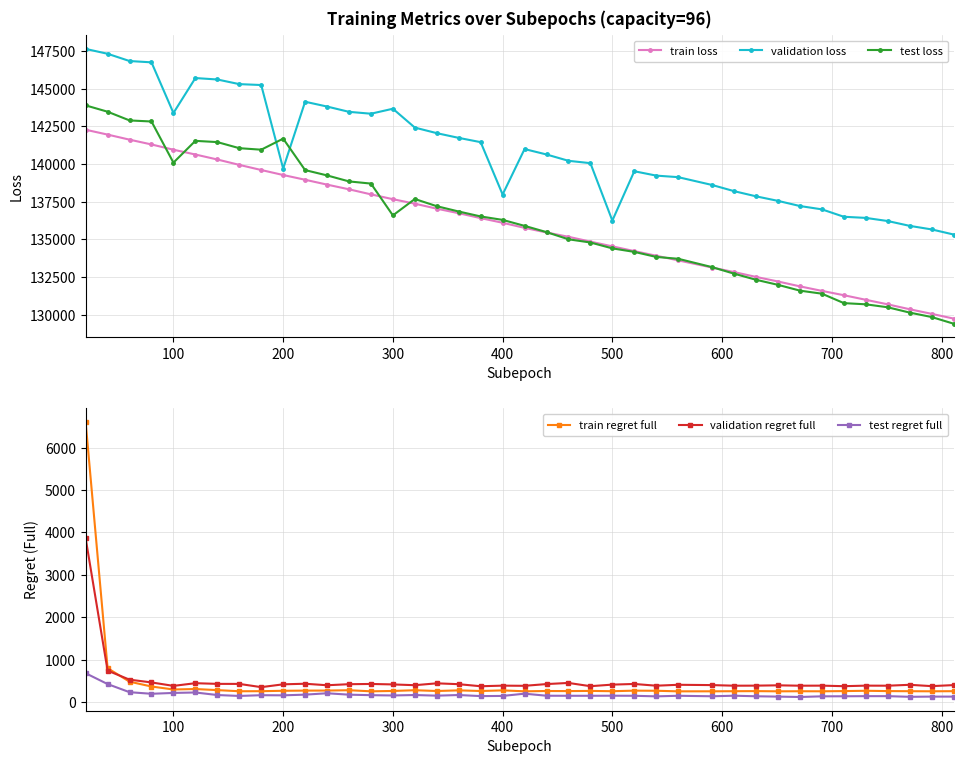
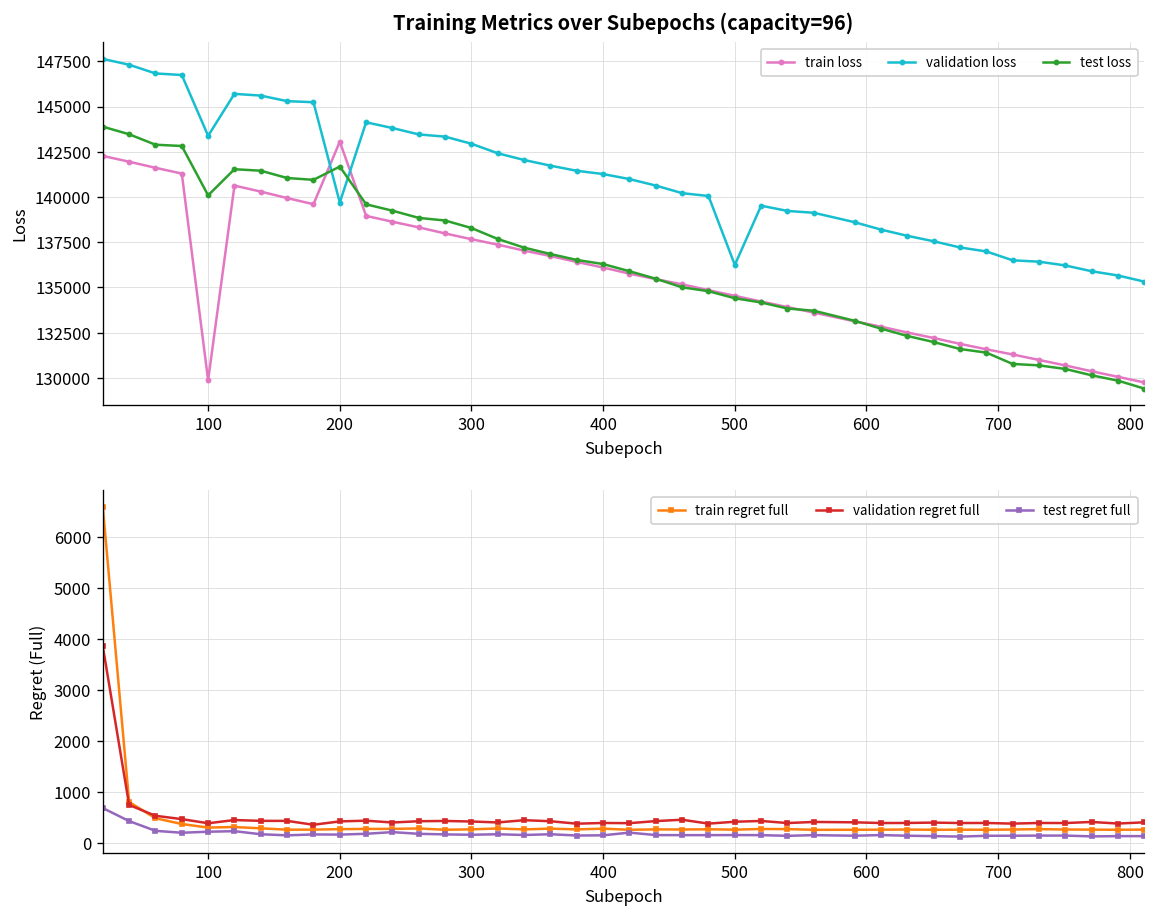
  {
    "Training Metrics over Subepochs (capacity=96)": {
      "train loss": {
-       "100": 141000,
-       "200": 139300,
+       "100": 129900,
+       "200": 143100,
        "300": 137700,
        "400": 136100
      },
      "validation loss": {
        "100": 143400,
        "200": 139700,
-       "300": 143700,
-       "400": 138000,
+       "300": 142900,
+       "400": 141300,
        "500": 136200
      },
      "test loss": {
        "100": 140100,
        "200": 141700,
-       "300": 136600,
+       "300": 138300,
        "400": 136300
      }
    }
  }
